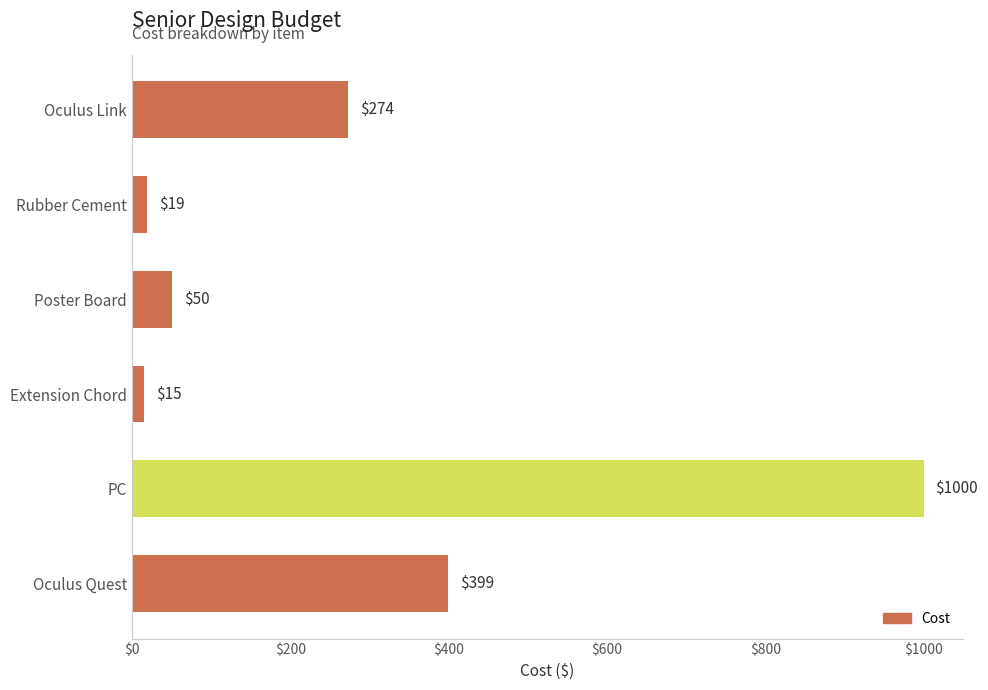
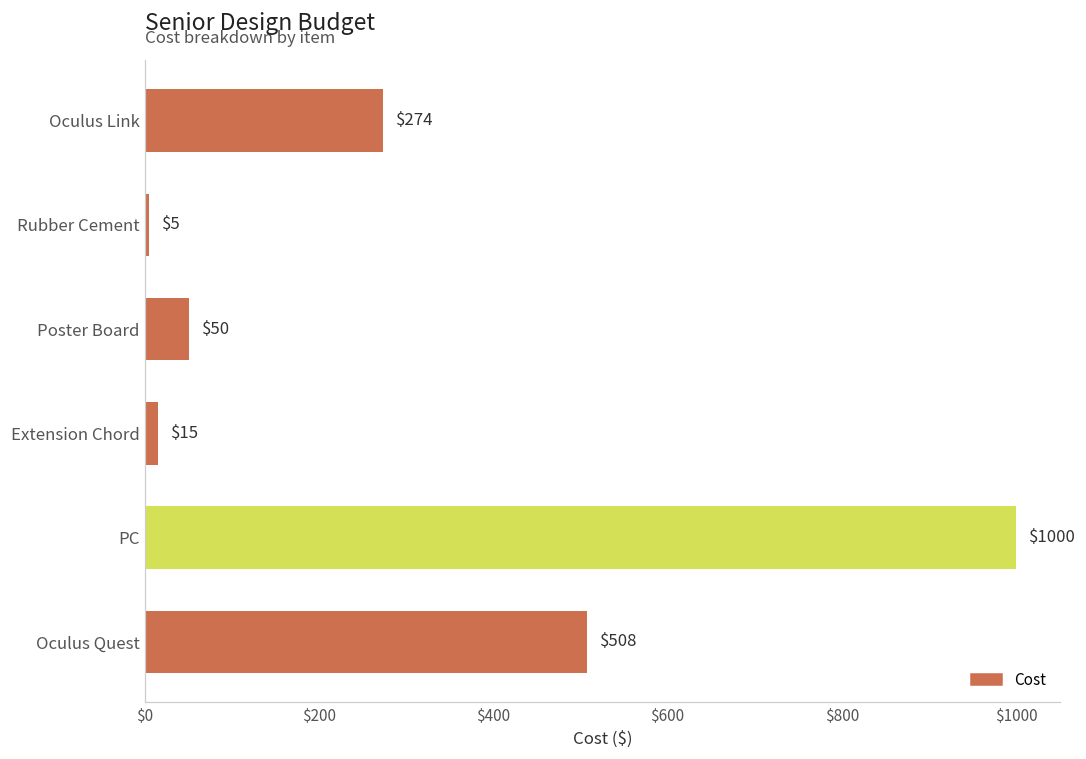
  {
    "Oculus Link": "$274",
-   "Rubber Cement": "$19",
+   "Rubber Cement": "$5",
    "Poster Board": "$50",
    "Extension Chord": "$15",
    "PC": "$1000",
-   "Oculus Quest": "$399"
+   "Oculus Quest": "$508"
  }
